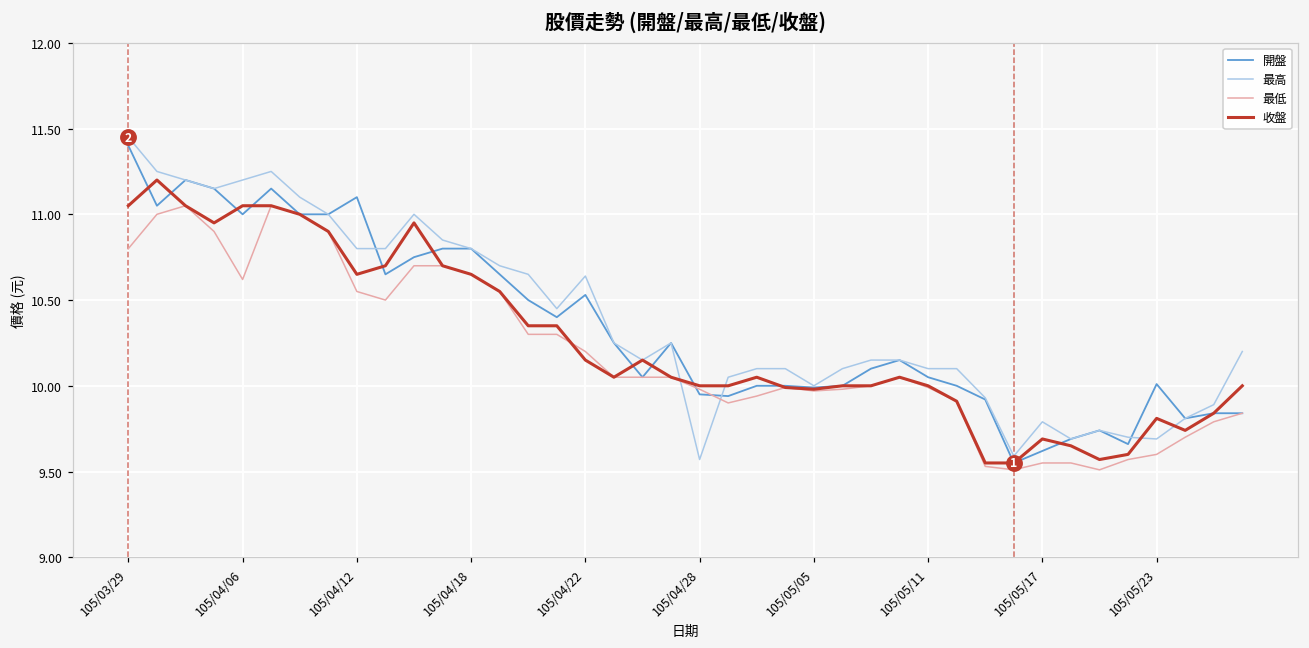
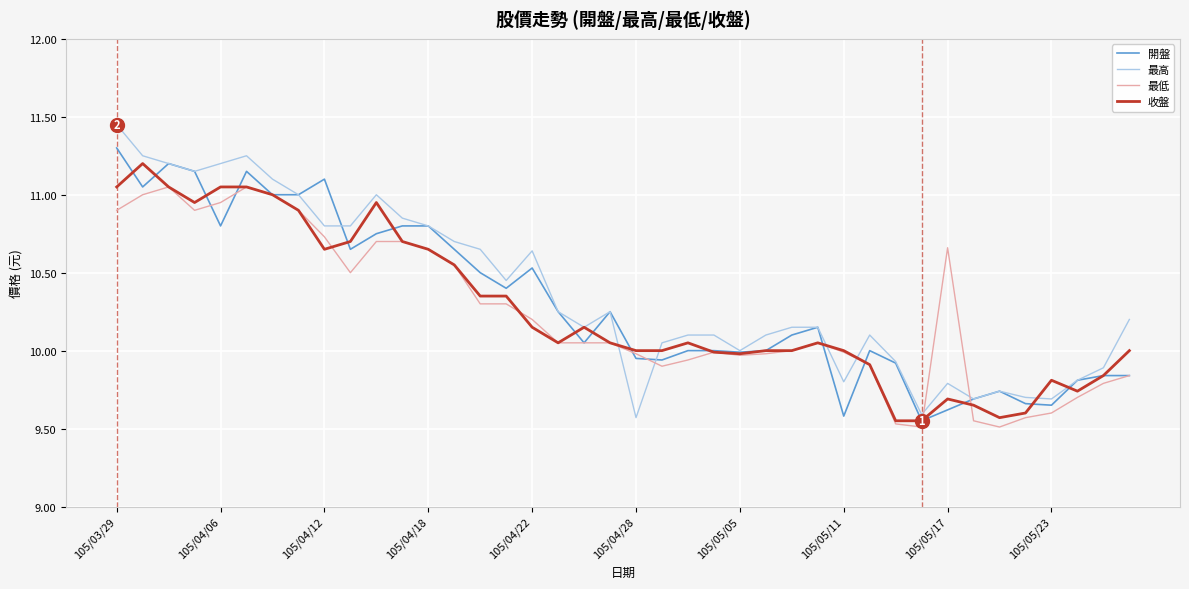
  {
    "開盤": {
-     "105/03/29": 11.4,
-     "105/04/06": 11.0,
+     "105/03/29": 11.3,
+     "105/04/06": 10.8,
      "105/04/12": 11.10,
      "105/04/22": 10.53,
      "105/04/28": 9.95,
-     "105/05/11": 10.05,
+     "105/05/11": 9.58,
      "105/05/17": 9.62,
-     "105/05/23": 10.01
+     "105/05/23": 9.65
    },
    "最高": {
      "105/04/06": 11.2,
      "105/04/12": 10.8,
      "105/04/22": 10.64,
      "105/04/28": 9.57,
-     "105/05/11": 10.1,
+     "105/05/11": 9.8,
      "105/05/17": 9.8,
      "105/05/23": 9.7
    },
    "最低": {
-     "105/03/29": 10.8,
-     "105/04/06": 10.62,
-     "105/04/12": 10.55,
+     "105/03/29": 10.9,
+     "105/04/06": 10.95,
+     "105/04/12": 10.73,
      "105/04/22": 10.20,
      "105/04/28": 9.98,
-     "105/05/17": 9.55,
+     "105/05/17": 10.66,
      "105/05/23": 9.60
    }
  }
